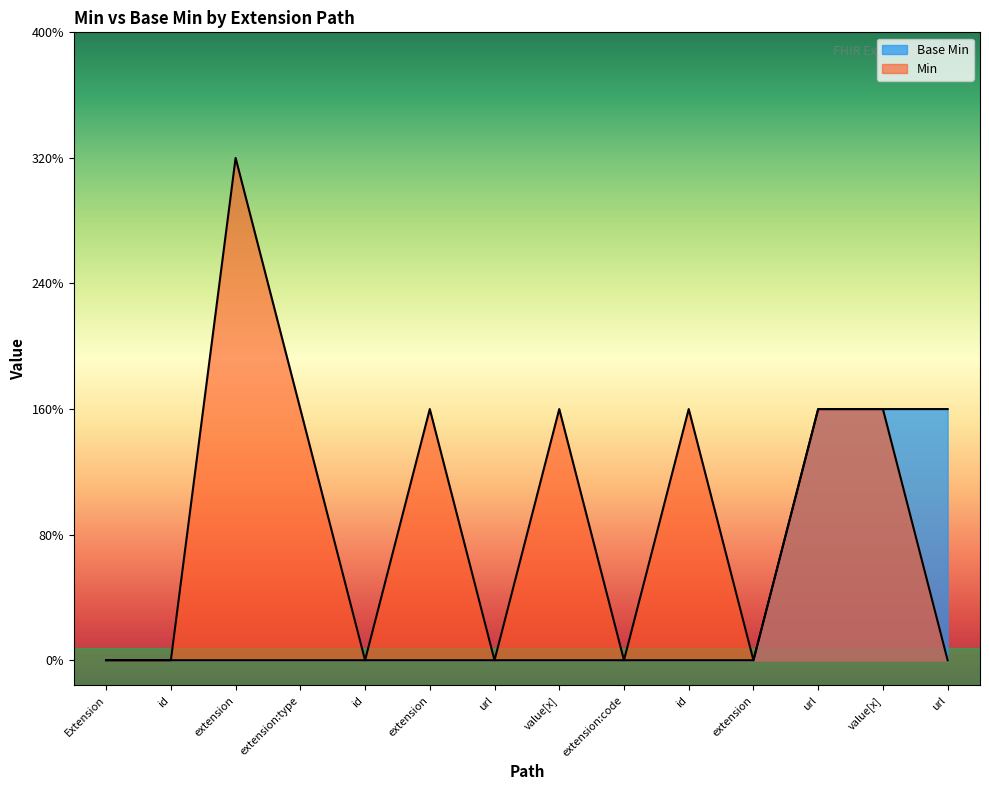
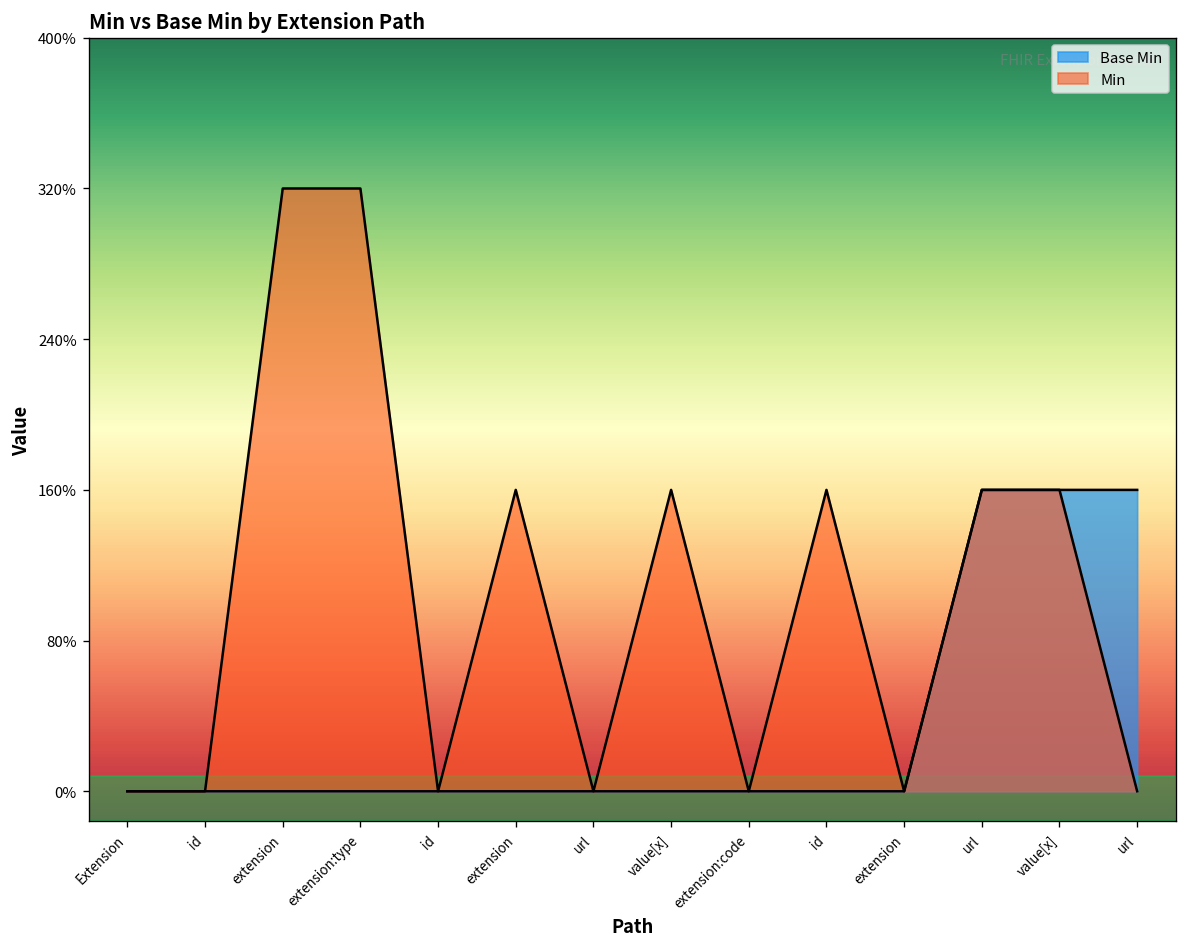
  {
    "Min": {
-     "extension:type": "160%"
+     "extension:type": "320%"
    }
  }
